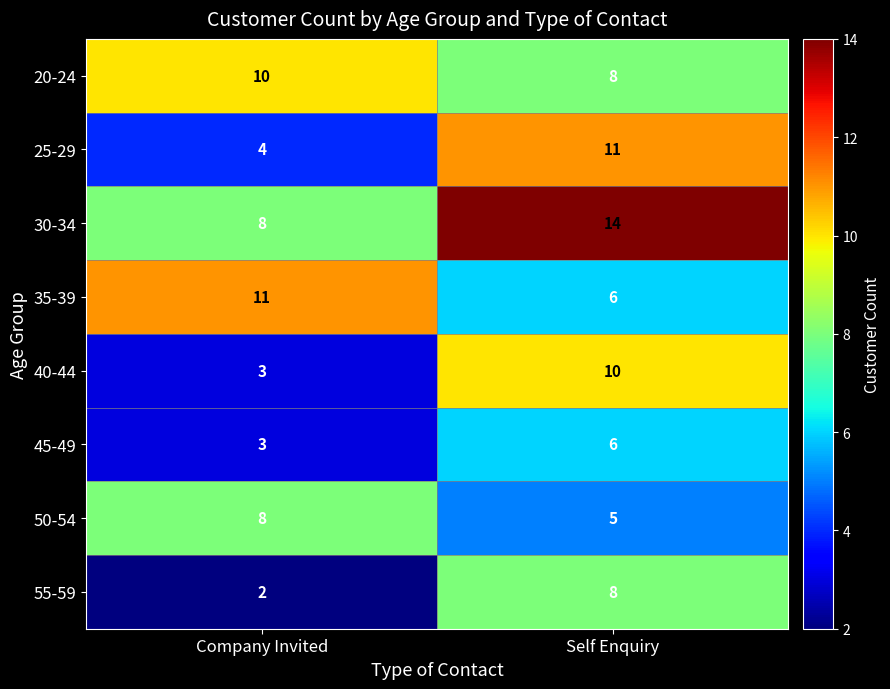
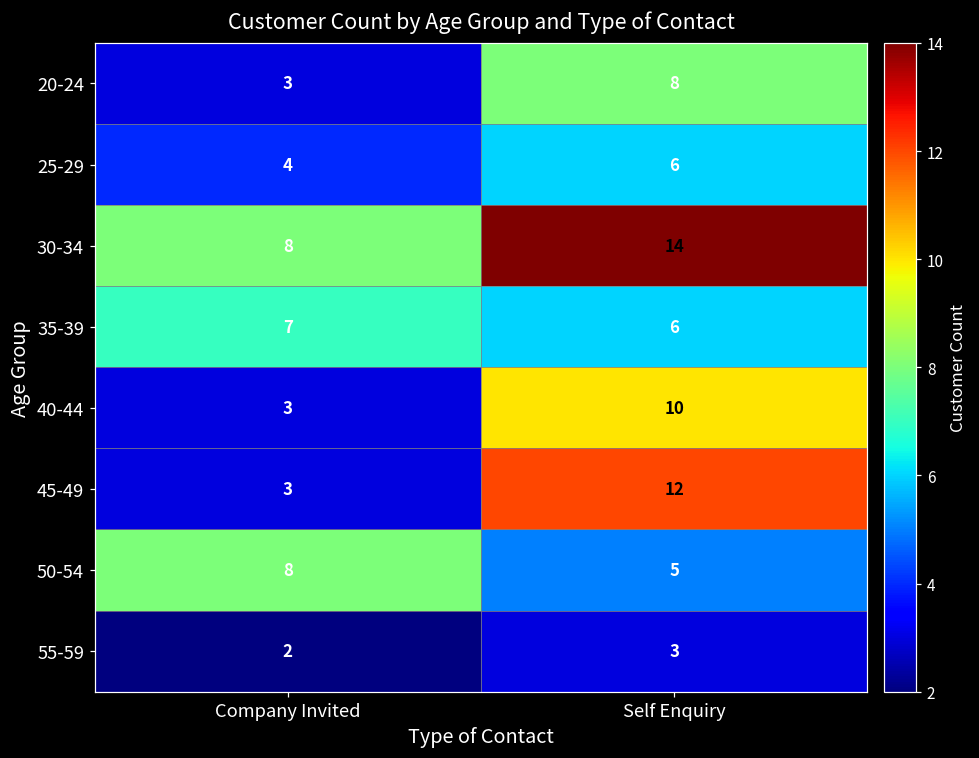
  {
    "20-24": {
-     "Company Invited": 10,
+     "Company Invited": 3,
      "Self Enquiry": 8
    },
    "25-29": {
      "Company Invited": 4,
-     "Self Enquiry": 11
+     "Self Enquiry": 6
    },
    "30-34": {
      "Company Invited": 8,
      "Self Enquiry": 14
    },
    "35-39": {
-     "Company Invited": 11,
+     "Company Invited": 7,
      "Self Enquiry": 6
    },
    "40-44": {
      "Company Invited": 3,
      "Self Enquiry": 10
    },
    "45-49": {
      "Company Invited": 3,
-     "Self Enquiry": 6
+     "Self Enquiry": 12
    },
    "50-54": {
      "Company Invited": 8,
      "Self Enquiry": 5
    },
    "55-59": {
      "Company Invited": 2,
-     "Self Enquiry": 8
+     "Self Enquiry": 3
    }
  }
